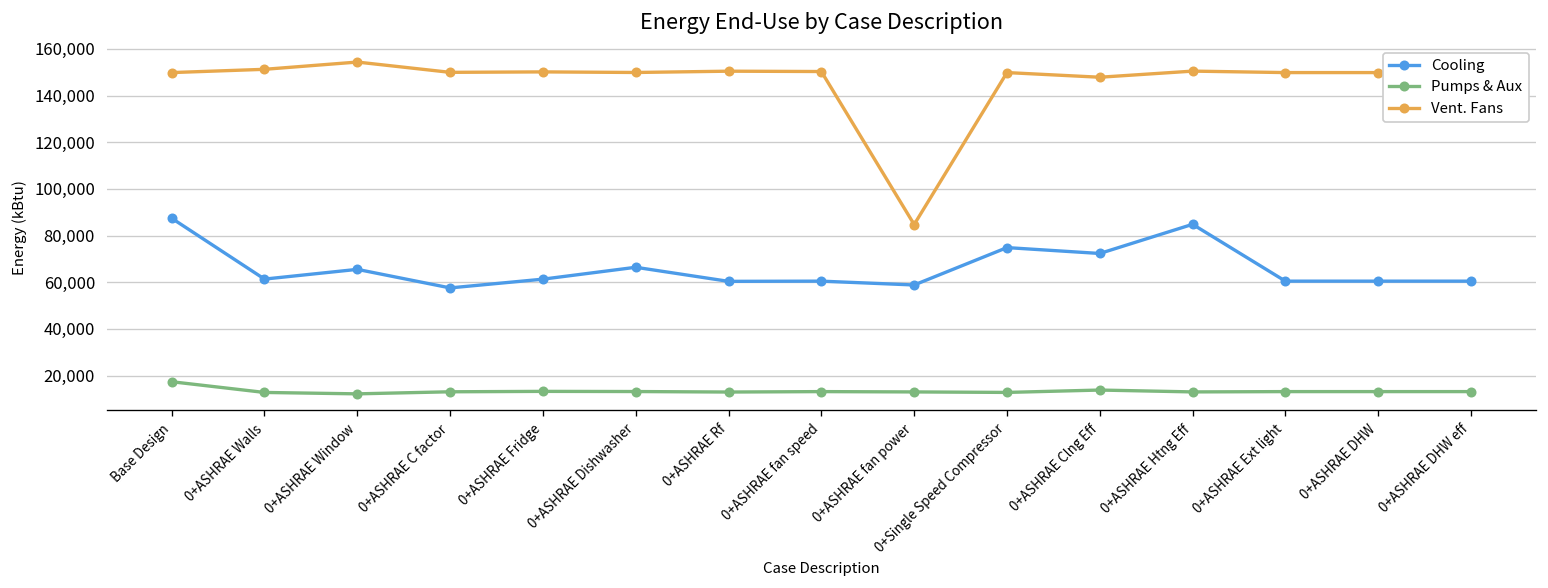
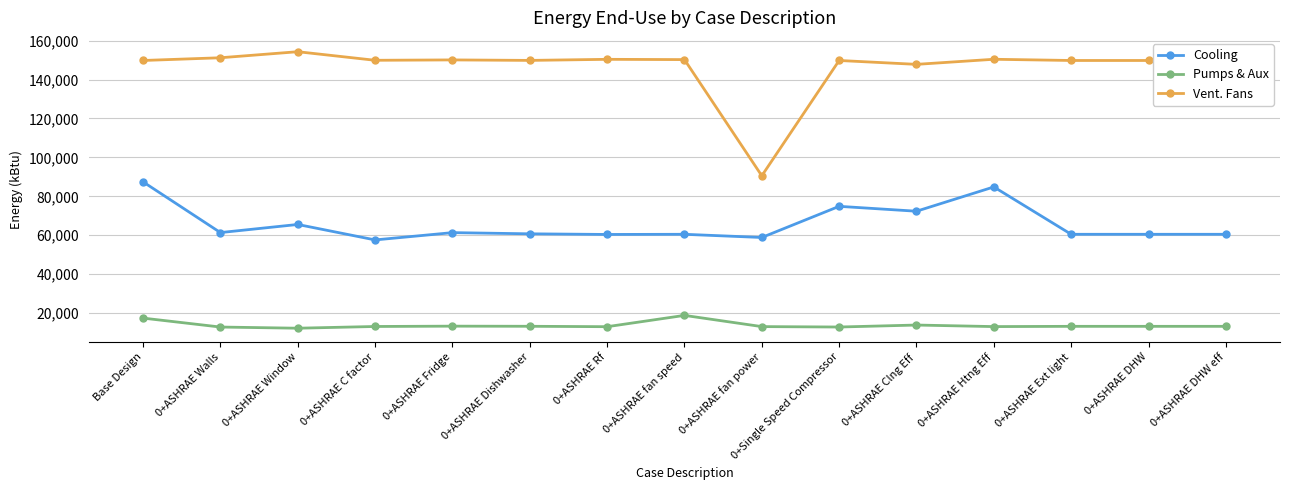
  {
    "Cooling": {
      "Base Design": "87,000",
      "0+ASHRAE Walls": "61,000",
      "0+ASHRAE Window": "66,000",
      "0+ASHRAE C factor": "58,000",
      "0+ASHRAE Fridge": "61,000",
-     "0+ASHRAE Dishwasher": "66,000",
+     "0+ASHRAE Dishwasher": "61,000",
      "0+ASHRAE Rf": "60,000",
      "0+ASHRAE fan speed": "60,000",
      "0+ASHRAE fan power": "59,000",
      "0+Single Speed Compressor": "75,000",
      "0+ASHRAE Clng Eff": "72,000",
      "0+ASHRAE Htng Eff": "85,000",
      "0+ASHRAE Ext light": "60,000",
      "0+ASHRAE DHW": "60,000",
      "0+ASHRAE DHW eff": "60,000"
    },
    "Pumps & Aux": {
      "Base Design": "17,000",
      "0+ASHRAE Walls": "13,000",
      "0+ASHRAE Window": "12,000",
      "0+ASHRAE C factor": "13,000",
      "0+ASHRAE Fridge": "13,000",
      "0+ASHRAE Dishwasher": "13,000",
      "0+ASHRAE Rf": "13,000",
-     "0+ASHRAE fan speed": "13,000",
+     "0+ASHRAE fan speed": "19,000",
      "0+ASHRAE fan power": "13,000",
      "0+Single Speed Compressor": "13,000",
      "0+ASHRAE Clng Eff": "14,000",
      "0+ASHRAE Htng Eff": "13,000",
      "0+ASHRAE Ext light": "13,000",
      "0+ASHRAE DHW": "13,000",
      "0+ASHRAE DHW eff": "13,000"
    },
    "Vent. Fans": {
      "Base Design": "150,000",
      "0+ASHRAE Walls": "151,000",
      "0+ASHRAE Window": "154,000",
      "0+ASHRAE C factor": "150,000",
      "0+ASHRAE Fridge": "150,000",
      "0+ASHRAE Dishwasher": "150,000",
      "0+ASHRAE Rf": "150,000",
      "0+ASHRAE fan speed": "150,000",
-     "0+ASHRAE fan power": "85,000",
+     "0+ASHRAE fan power": "91,000",
      "0+Single Speed Compressor": "150,000",
      "0+ASHRAE Clng Eff": "148,000",
      "0+ASHRAE Htng Eff": "150,000",
      "0+ASHRAE Ext light": "150,000",
      "0+ASHRAE DHW": "150,000"
    }
  }
